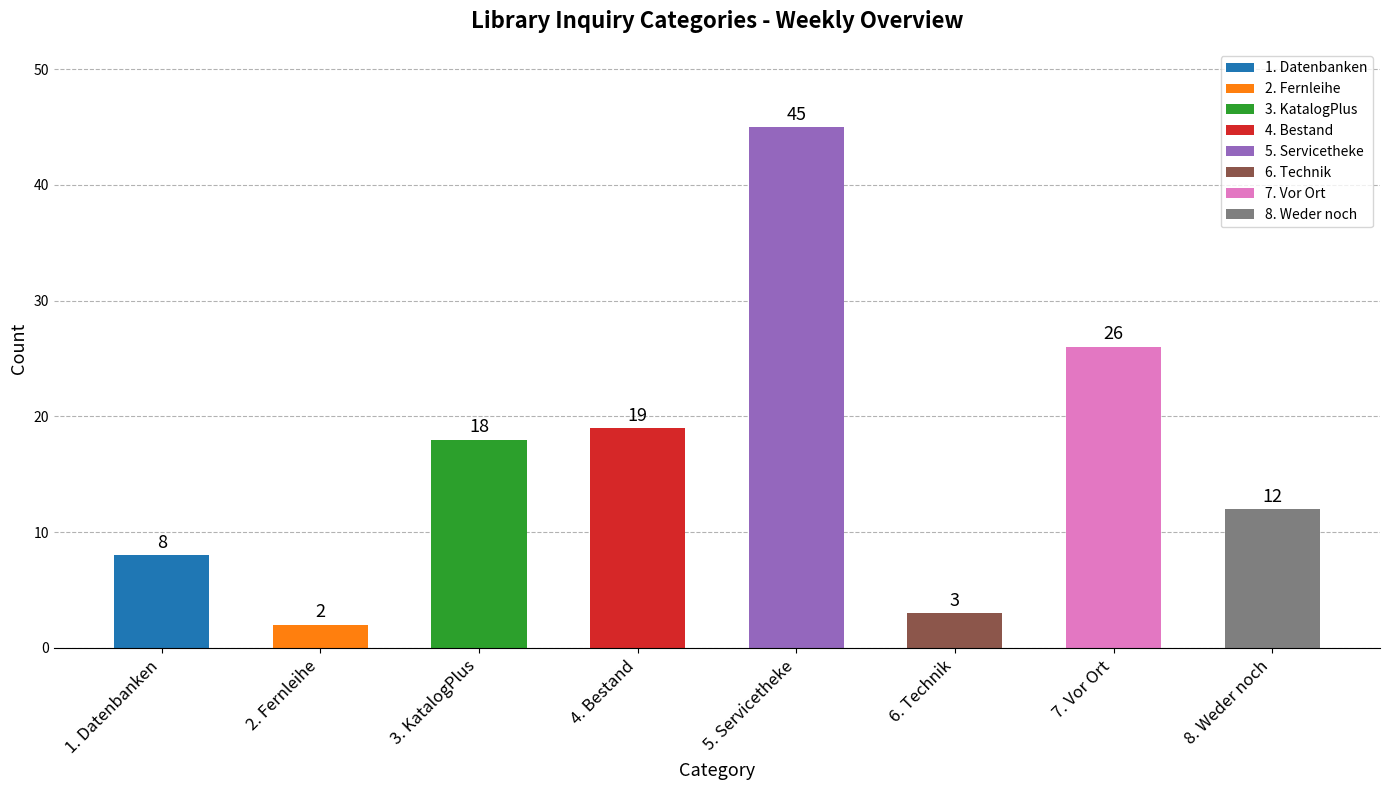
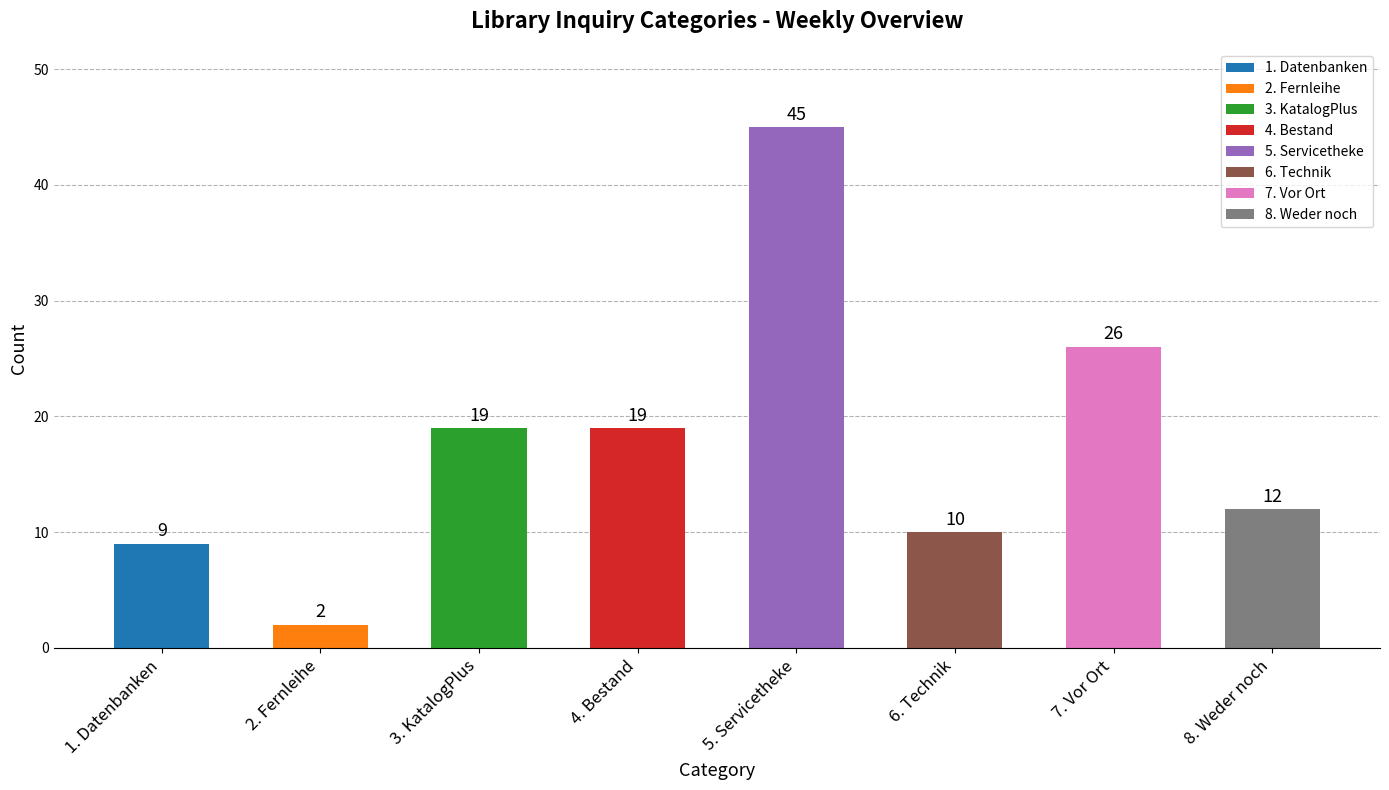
  {
-   "1. Datenbanken": 8,
+   "1. Datenbanken": 9,
    "2. Fernleihe": 2,
-   "3. KatalogPlus": 18,
+   "3. KatalogPlus": 19,
    "4. Bestand": 19,
    "5. Servicetheke": 45,
-   "6. Technik": 3,
+   "6. Technik": 10,
    "7. Vor Ort": 26,
    "8. Weder noch": 12
  }
